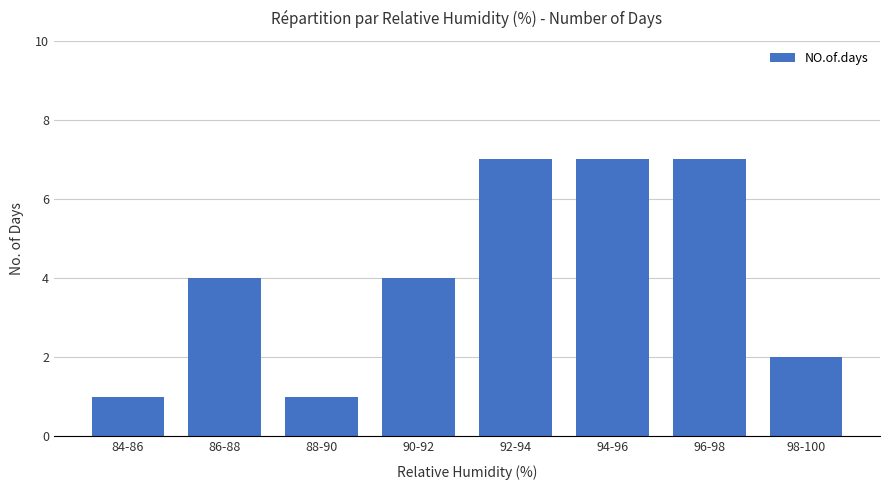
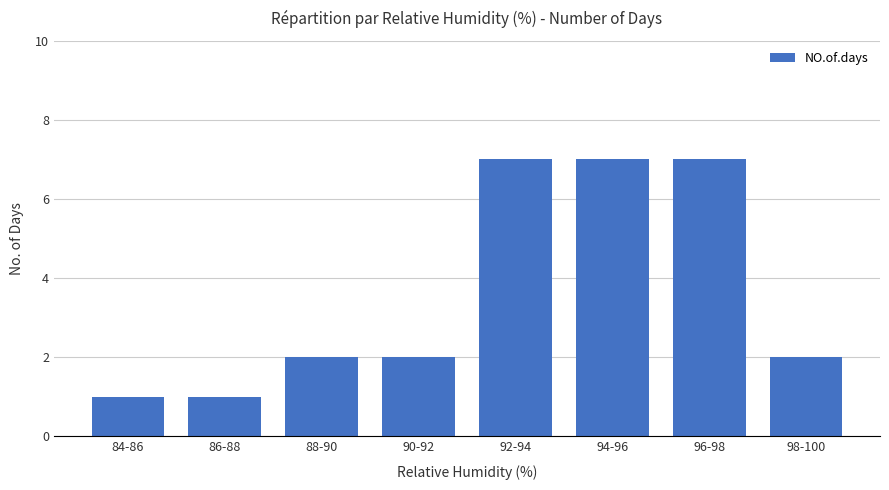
  {
    "84-86": 1,
-   "86-88": 4,
-   "88-90": 1,
-   "90-92": 4,
+   "86-88": 1,
+   "88-90": 2,
+   "90-92": 2,
    "92-94": 7,
    "94-96": 7,
    "96-98": 7,
    "98-100": 2
  }
